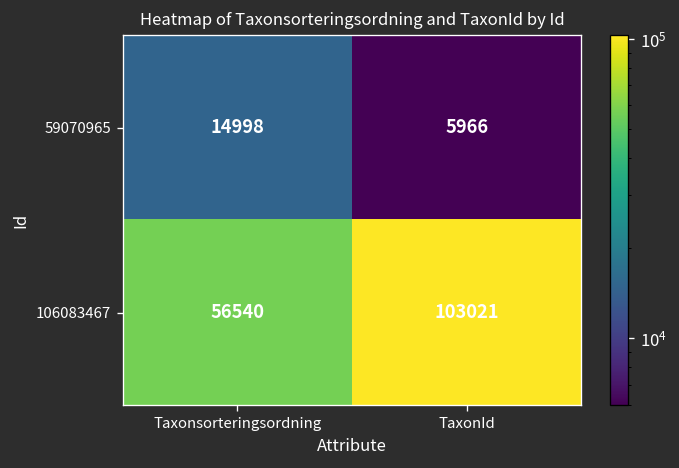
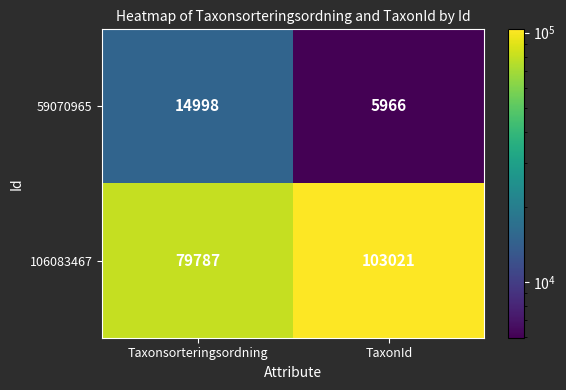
  {
    "59070965": {
      "Taxonsorteringsordning": 14998,
      "TaxonId": 5966
    },
    "106083467": {
-     "Taxonsorteringsordning": 56540,
+     "Taxonsorteringsordning": 79787,
      "TaxonId": 103021
    }
  }
